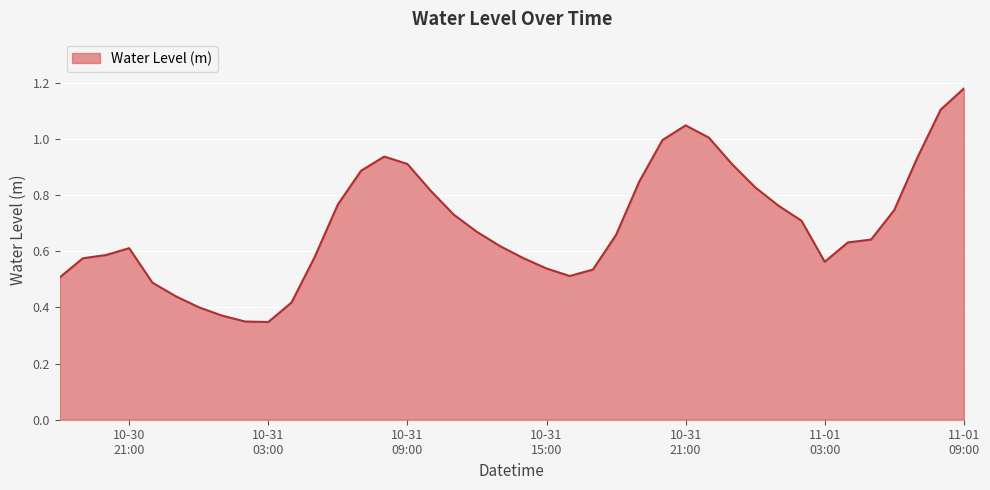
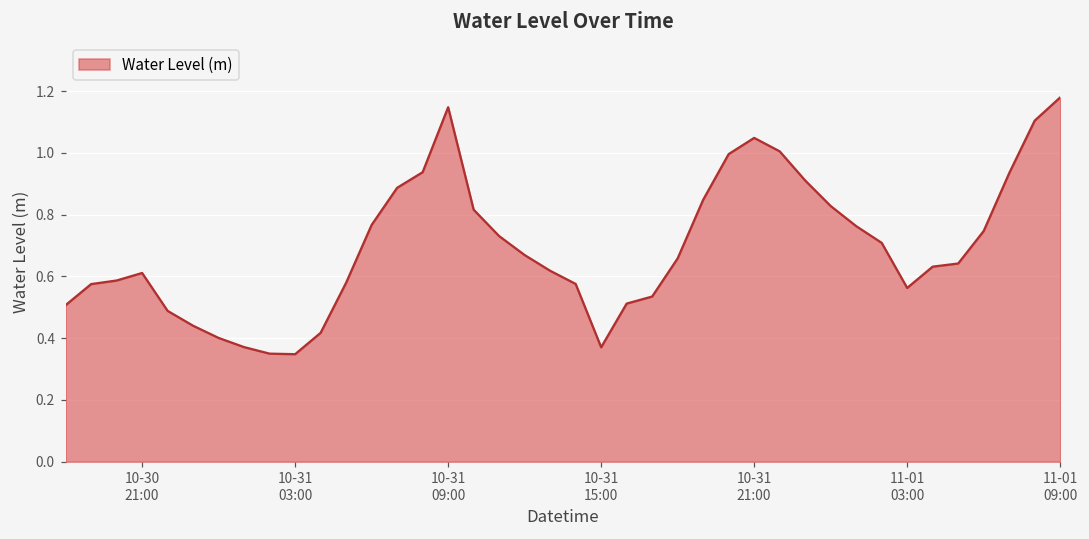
  {
    "10-30 21:00": 0.61,
    "10-31 03:00": 0.35,
-   "10-31 09:00": 0.91,
-   "10-31 15:00": 0.54,
+   "10-31 09:00": 1.15,
+   "10-31 15:00": 0.37,
    "10-31 21:00": 1.05,
    "11-01 03:00": 0.56,
    "11-01 09:00": 1.18
  }
